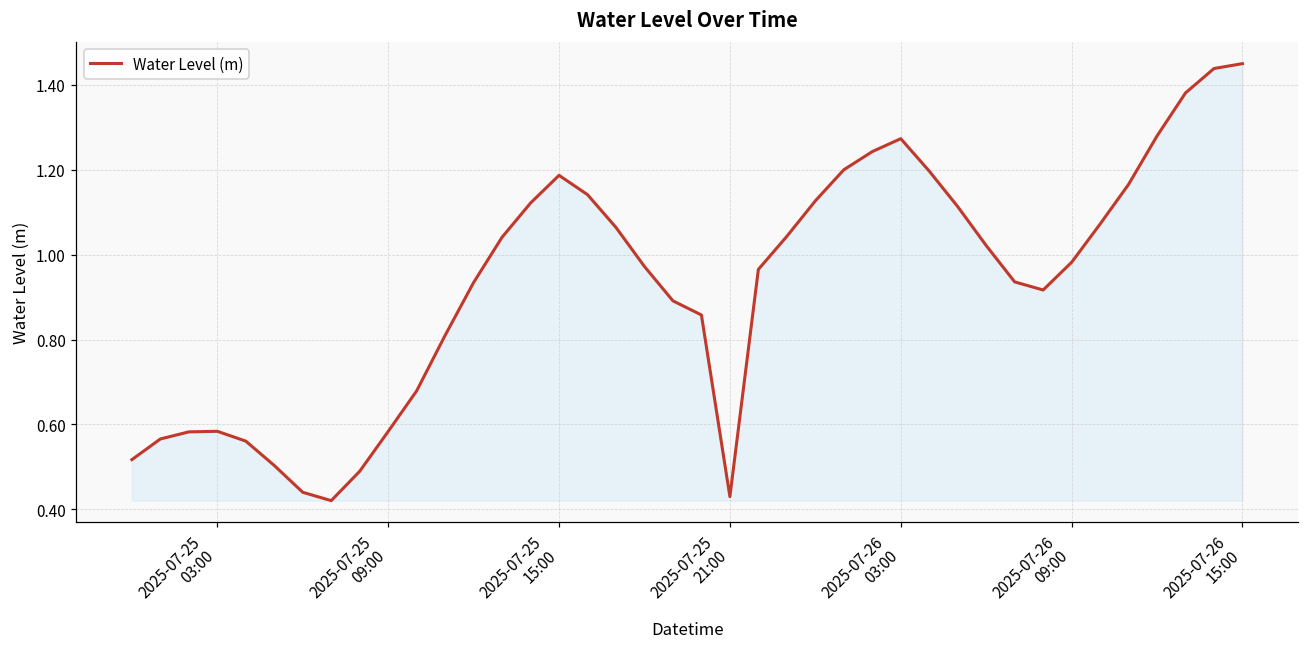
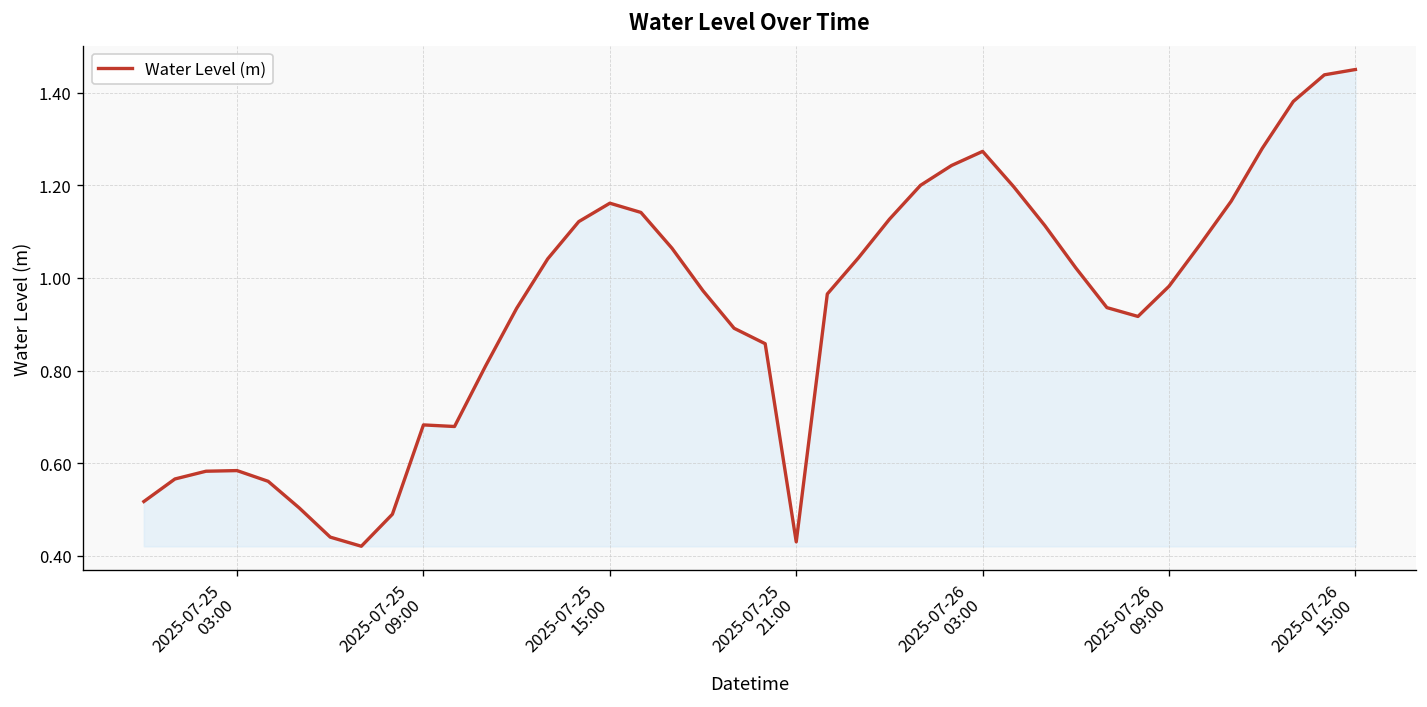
  {
    "2025-07-25 03:00": 0.58,
-   "2025-07-25 09:00": 0.58,
-   "2025-07-25 15:00": 1.19,
+   "2025-07-25 09:00": 0.68,
+   "2025-07-25 15:00": 1.16,
    "2025-07-25 21:00": 0.43,
    "2025-07-26 03:00": 1.27,
    "2025-07-26 09:00": 0.98,
    "2025-07-26 15:00": 1.45
  }
